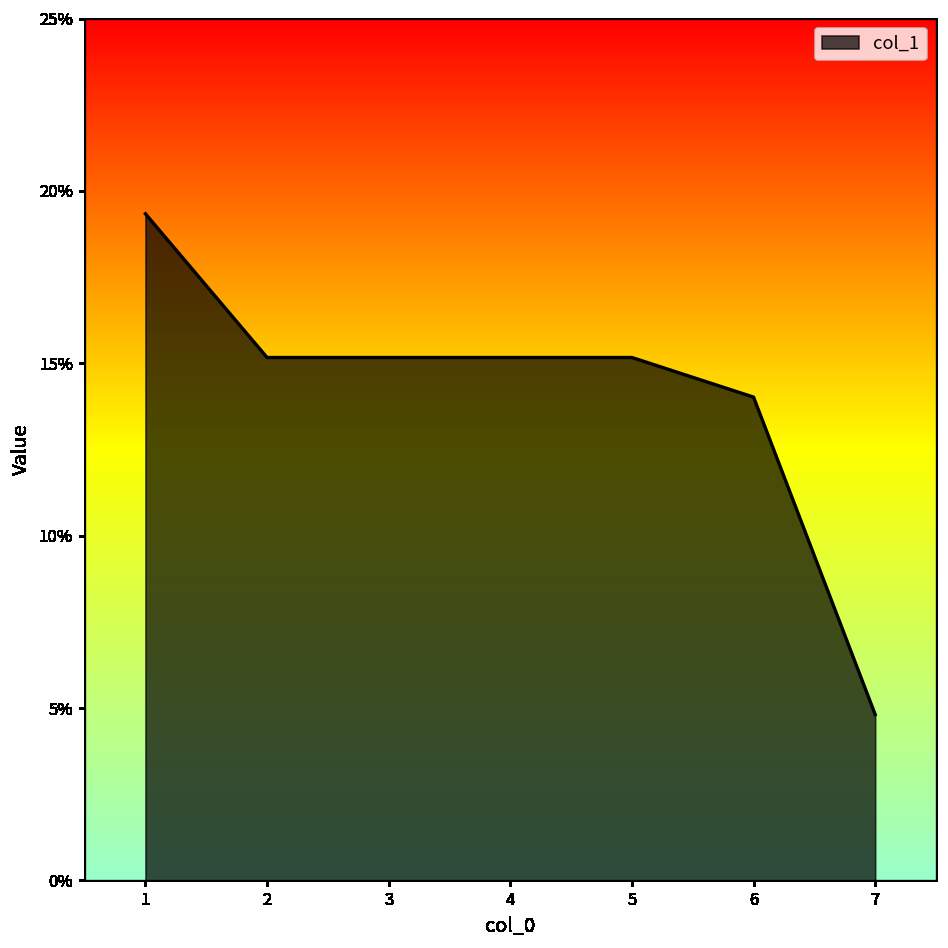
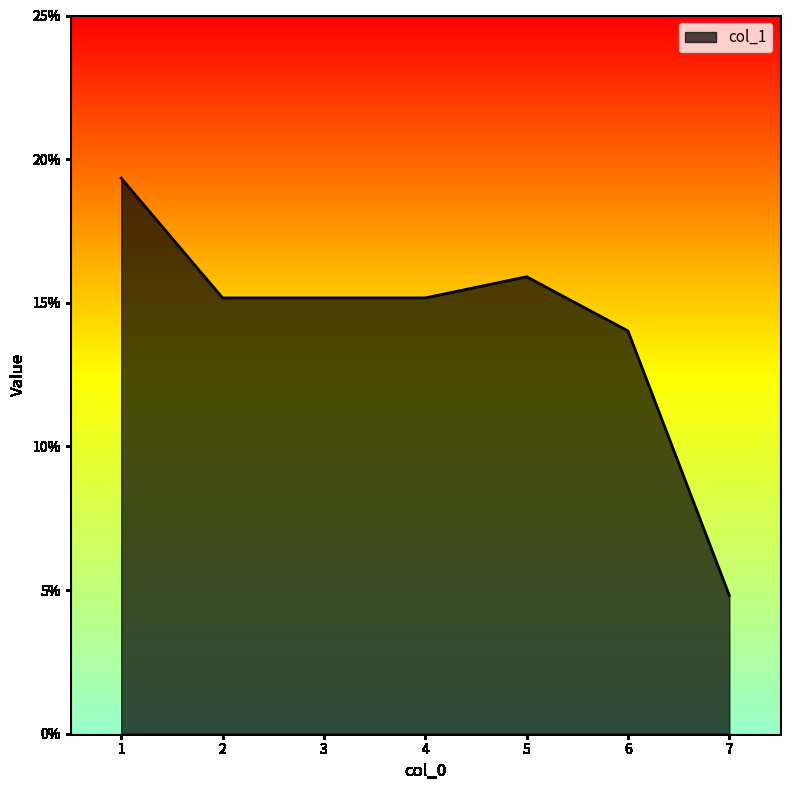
  {
    "1": "19.3%",
    "2": "15.2%",
    "3": "15.2%",
    "4": "15.2%",
-   "5": "15.2%",
+   "5": "15.9%",
    "6": "14.0%",
    "7": "4.8%"
  }
